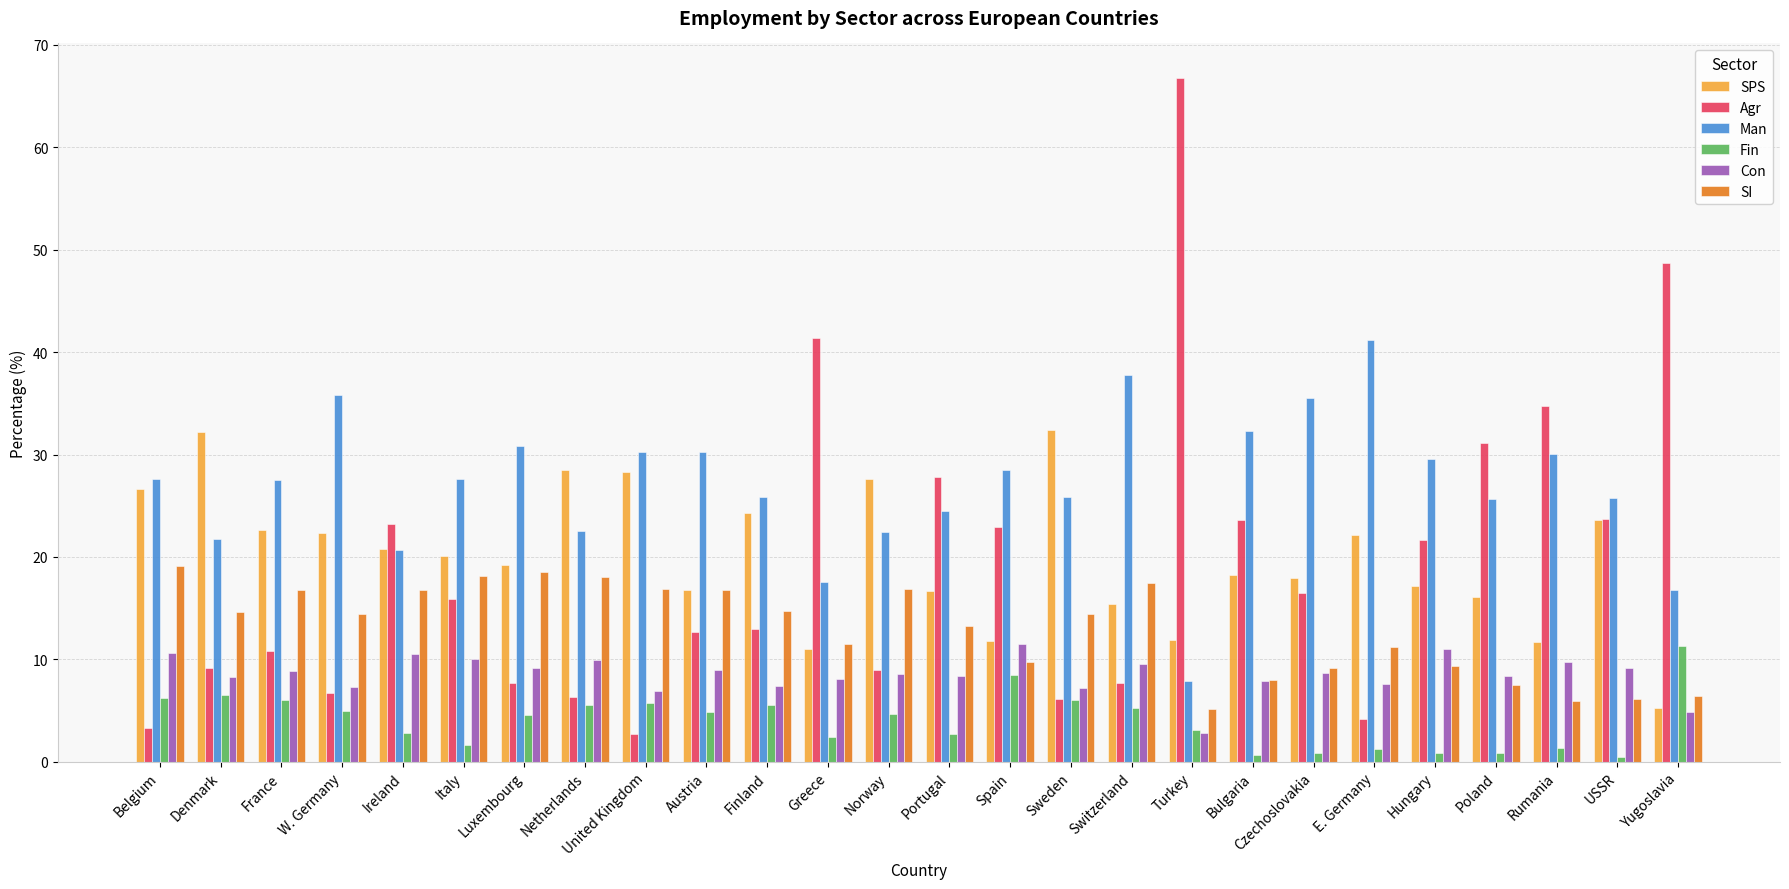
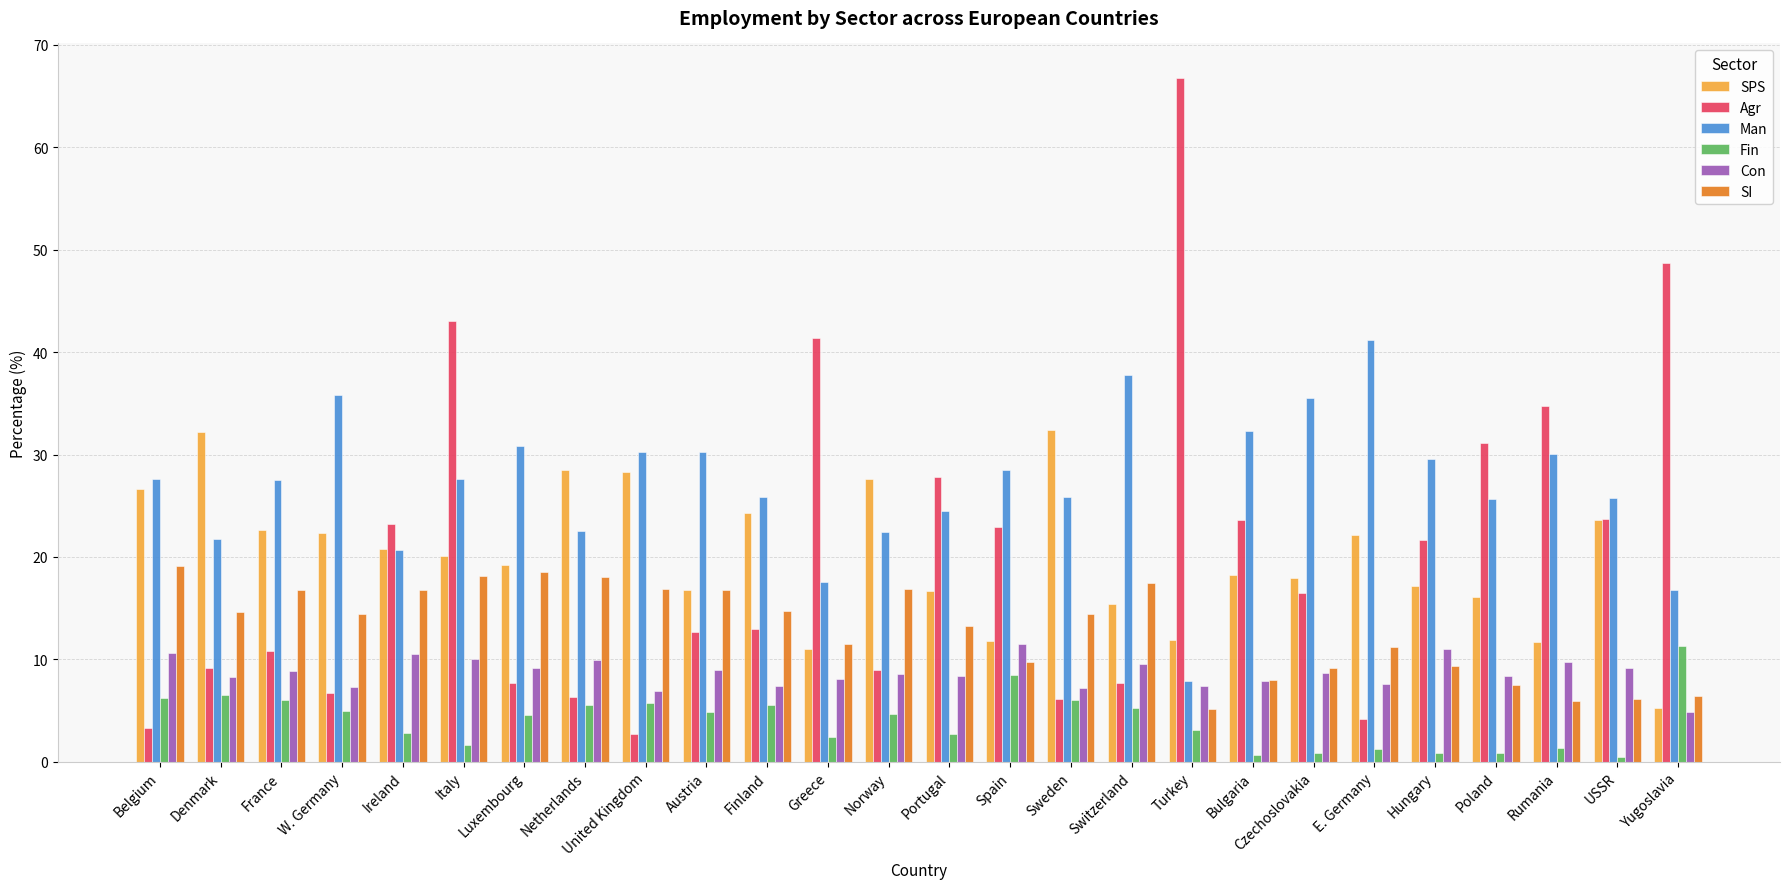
  {
    "Agr": {
      "Belgium": 3.3,
      "Denmark": 9.2,
      "France": 10.8,
      "W. Germany": 6.7,
      "Ireland": 23.2,
-     "Italy": 15.9,
+     "Italy": 43.0,
      "Luxembourg": 7.7,
      "Netherlands": 6.3,
      "United Kingdom": 2.7,
      "Austria": 12.7,
      "Finland": 13.0,
      "Greece": 41.4,
      "Norway": 9.0,
      "Portugal": 27.8,
      "Spain": 22.9,
      "Sweden": 6.1,
      "Switzerland": 7.7,
      "Turkey": 66.8,
      "Bulgaria": 23.6,
      "Czechoslovakia": 16.5,
      "E. Germany": 4.2,
      "Hungary": 21.7,
      "Poland": 31.1,
      "Rumania": 34.7,
      "USSR": 23.7,
      "Yugoslavia": 48.7
    },
    "Man": {
      "Belgium": 27.6,
      "Denmark": 21.8,
      "France": 27.5,
      "W. Germany": 35.8,
      "Ireland": 20.7,
      "Italy": 27.6,
      "Luxembourg": 30.8,
      "Netherlands": 22.5,
      "United Kingdom": 30.2,
      "Austria": 30.2,
      "Finland": 25.9,
      "Greece": 17.6,
      "Norway": 22.4,
      "Portugal": 24.5,
      "Spain": 28.5,
      "Sweden": 25.9,
      "Switzerland": 37.8,
      "Turkey": 7.9,
      "Bulgaria": 32.3,
      "Czechoslovakia": 35.5,
      "E. Germany": 41.2,
      "Hungary": 29.6,
      "Poland": 25.7,
      "Rumania": 30.1,
      "USSR": 25.8,
      "Yugoslavia": 16.8
    },
    "Fin": {
      "Belgium": 6.2,
      "Denmark": 6.5,
      "France": 6.0,
      "W. Germany": 5.0,
      "Ireland": 2.8,
      "Italy": 1.6,
      "Luxembourg": 4.6,
      "Netherlands": 5.5,
      "United Kingdom": 5.7,
      "Austria": 4.9,
      "Finland": 5.5,
      "Greece": 2.4,
      "Norway": 4.7,
      "Portugal": 2.7,
      "Spain": 8.5,
      "Sweden": 6.0,
      "Switzerland": 5.3,
      "Turkey": 3.1,
      "Bulgaria": 0.7,
      "Czechoslovakia": 0.9,
      "E. Germany": 1.2,
      "Hungary": 0.9,
      "Poland": 0.9,
      "Rumania": 1.3,
      "USSR": 0.5,
      "Yugoslavia": 11.3
    },
    "Con": {
      "Belgium": 10.6,
      "Denmark": 8.3,
      "France": 8.9,
      "W. Germany": 7.3,
      "Ireland": 10.5,
      "Italy": 10.0,
      "Luxembourg": 9.2,
      "Netherlands": 9.9,
      "United Kingdom": 6.9,
      "Austria": 9.0,
      "Finland": 7.4,
      "Greece": 8.1,
      "Norway": 8.6,
      "Portugal": 8.4,
      "Spain": 11.5,
      "Sweden": 7.2,
      "Switzerland": 9.5,
-     "Turkey": 2.8,
+     "Turkey": 7.4,
      "Bulgaria": 7.9,
      "Czechoslovakia": 8.7,
      "E. Germany": 7.6,
      "Hungary": 11.0,
      "Poland": 8.4,
      "Rumania": 9.7,
      "USSR": 9.2,
      "Yugoslavia": 4.9
    }
  }
